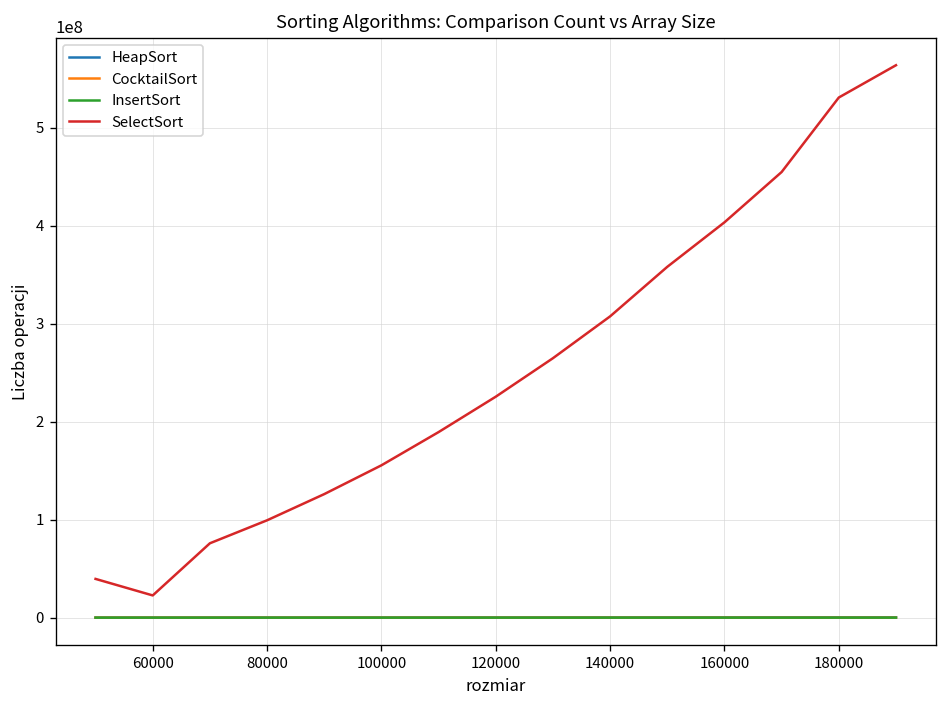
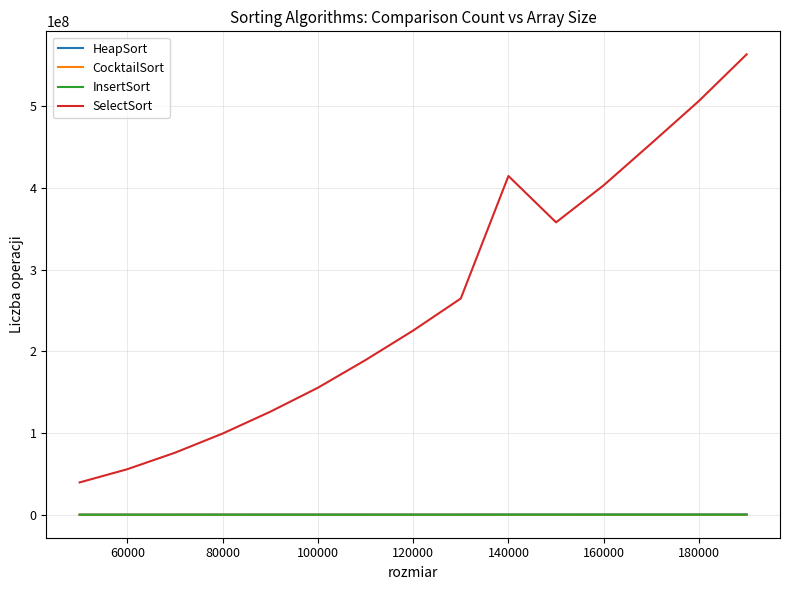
  {
    "SelectSort": {
-     "60000": 20000000,
+     "60000": 60000000,
      "80000": 100000000,
      "100000": 160000000,
      "120000": 230000000,
-     "140000": 310000000,
+     "140000": 410000000,
      "160000": 400000000,
-     "180000": 530000000
+     "180000": 510000000
    }
  }
